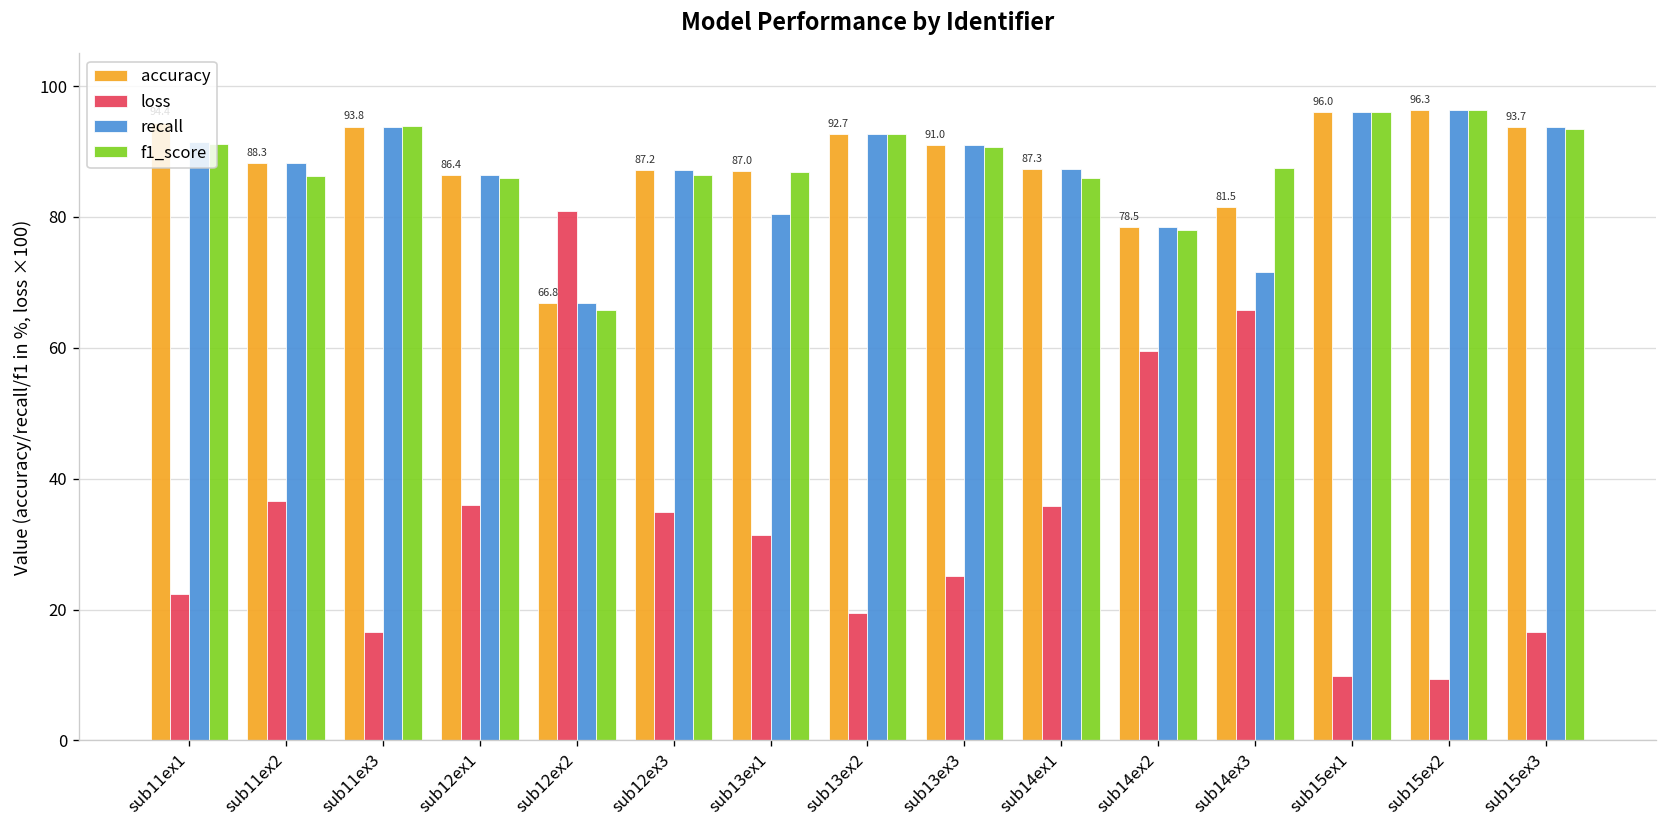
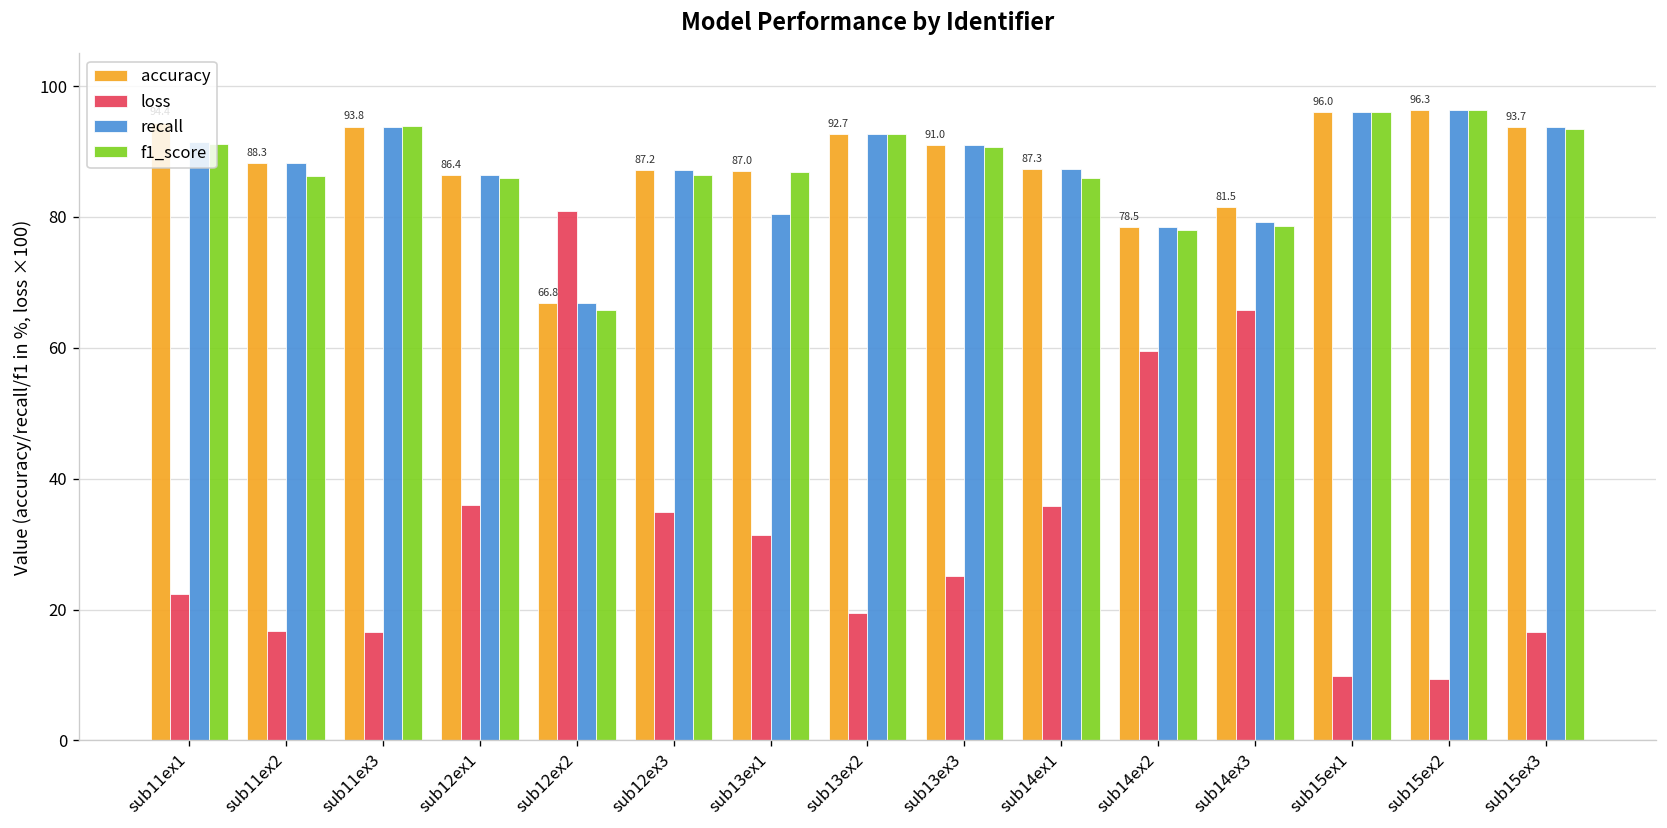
  {
    "accuracy": {
      "sub11ex2": 88.3,
      "sub11ex3": 93.8,
      "sub12ex1": 86.4,
      "sub12ex2": 66.8,
      "sub12ex3": 87.2,
      "sub13ex1": 87.0,
      "sub13ex2": 92.7,
      "sub13ex3": 91.0,
      "sub14ex1": 87.3,
      "sub14ex2": 78.5,
      "sub14ex3": 81.5,
      "sub15ex1": 96.0,
      "sub15ex2": 96.3,
      "sub15ex3": 93.7
    },
    "loss": {
      "sub11ex1": 22,
-     "sub11ex2": 37,
+     "sub11ex2": 17,
      "sub11ex3": 16,
      "sub12ex1": 36,
      "sub12ex2": 81,
      "sub12ex3": 35,
      "sub13ex1": 31,
      "sub13ex2": 19,
      "sub13ex3": 25,
      "sub14ex1": 36,
      "sub14ex2": 60,
      "sub14ex3": 66,
      "sub15ex1": 10,
      "sub15ex2": 9,
      "sub15ex3": 17
    },
    "recall": {
      "sub13ex1": 80,
-     "sub14ex3": 72
+     "sub14ex3": 79
    },
    "f1_score": {
      "sub11ex1": 91,
      "sub11ex2": 86,
      "sub11ex3": 94,
      "sub12ex1": 86,
      "sub12ex2": 66,
      "sub12ex3": 86,
      "sub13ex1": 87,
      "sub13ex2": 93,
      "sub13ex3": 91,
      "sub14ex1": 86,
      "sub14ex2": 78,
-     "sub14ex3": 88,
+     "sub14ex3": 79,
      "sub15ex1": 96,
      "sub15ex2": 96,
      "sub15ex3": 93
    }
  }
